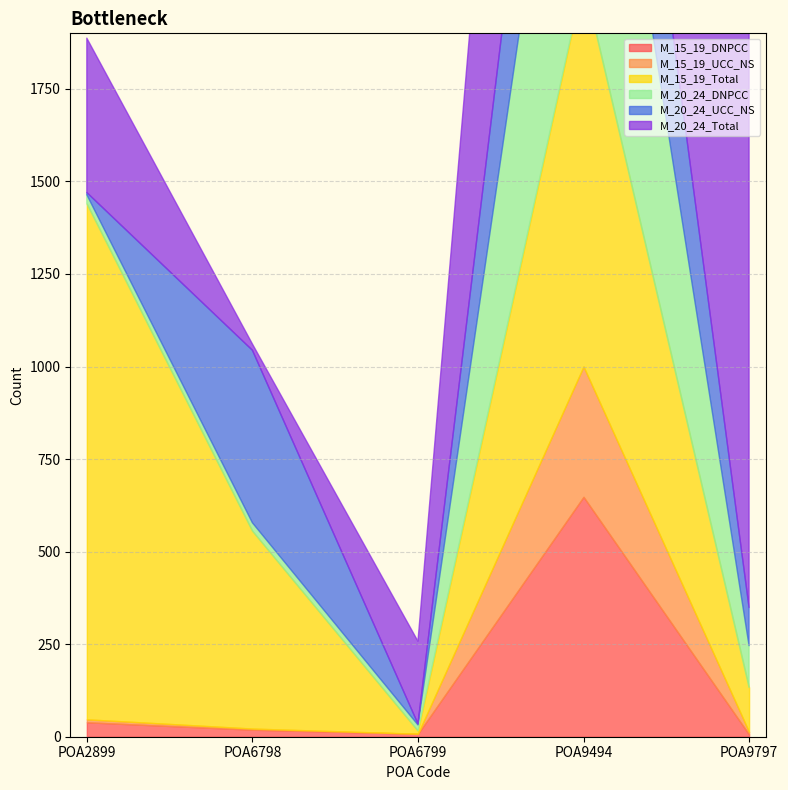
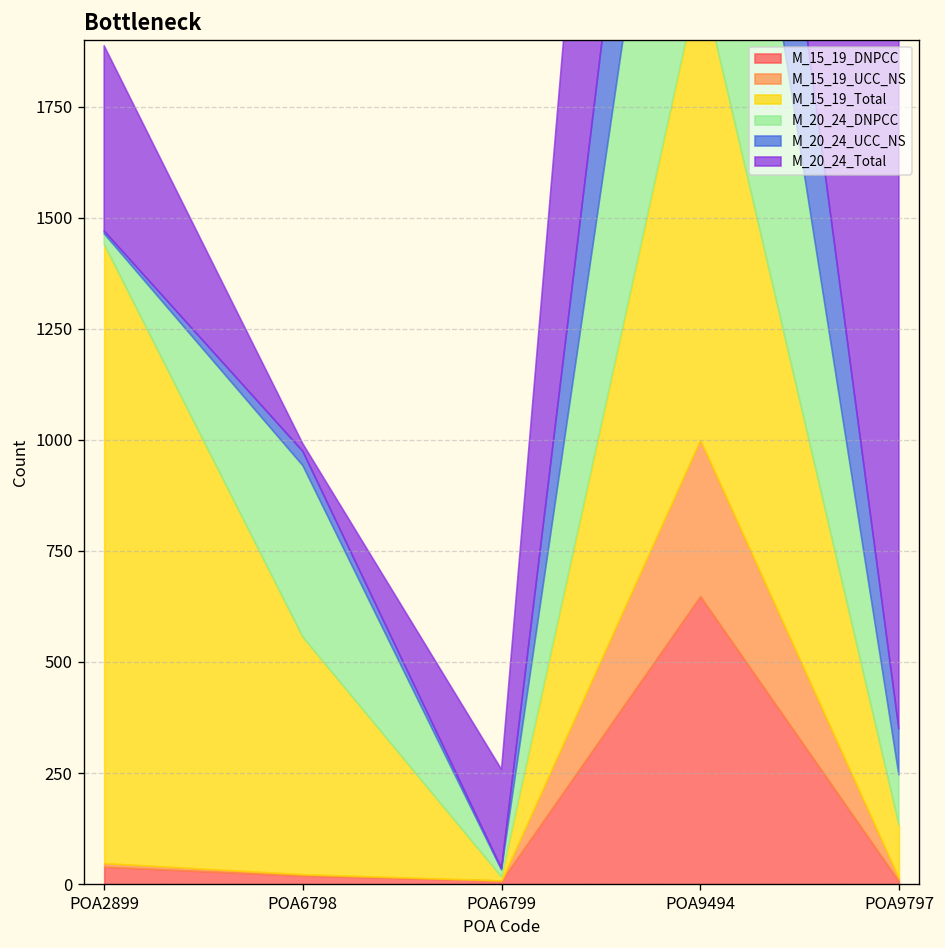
  {
    "M_15_19_DNPCC": {
      "POA2899": 40,
      "POA9494": 650
    },
    "M_15_19_UCC_NS": {
      "POA2899": 10,
      "POA9494": 350,
      "POA9797": 10
    },
    "M_15_19_Total": {
      "POA2899": 1390,
      "POA6798": 530,
      "POA6799": 10,
      "POA9797": 120
    },
    "M_20_24_DNPCC": {
-     "POA6798": 20,
+     "POA6798": 390,
      "POA9797": 110
    },
    "M_20_24_UCC_NS": {
-     "POA6798": 470,
+     "POA6798": 30,
      "POA9797": 100
    },
    "M_20_24_Total": {
      "POA2899": 420,
      "POA6798": 20,
      "POA6799": 220
    }
  }
